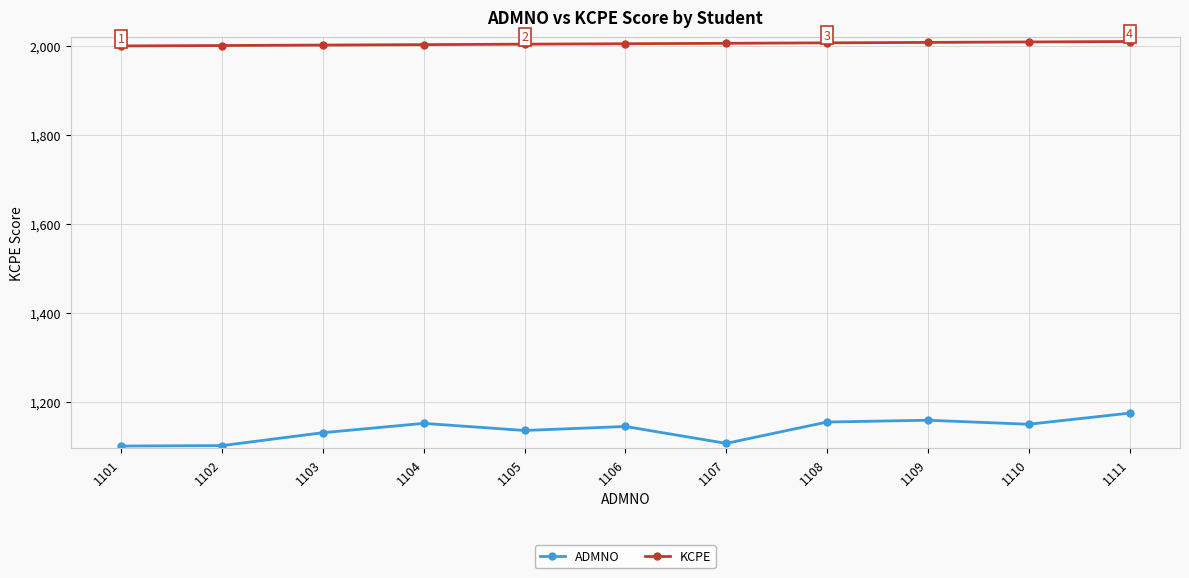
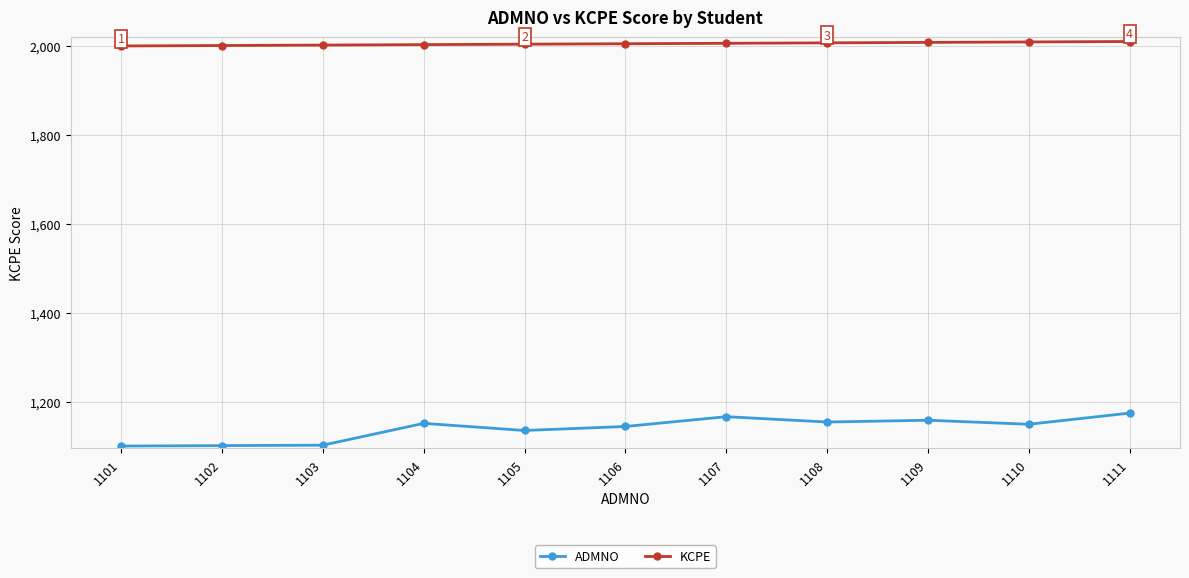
  {
    "ADMNO": {
      "1101": "1,100",
      "1102": "1,100",
-     "1103": "1,130",
+     "1103": "1,100",
      "1104": "1,150",
      "1105": "1,140",
      "1106": "1,150",
-     "1107": "1,110",
+     "1107": "1,170",
      "1108": "1,160",
      "1109": "1,160",
      "1110": "1,150",
      "1111": "1,180"
    },
    "KCPE": {
      "1102": "2,000",
      "1103": "2,000",
      "1104": "2,000",
      "1106": "2,010",
      "1107": "2,010",
      "1109": "2,010",
      "1110": "2,010"
    }
  }
